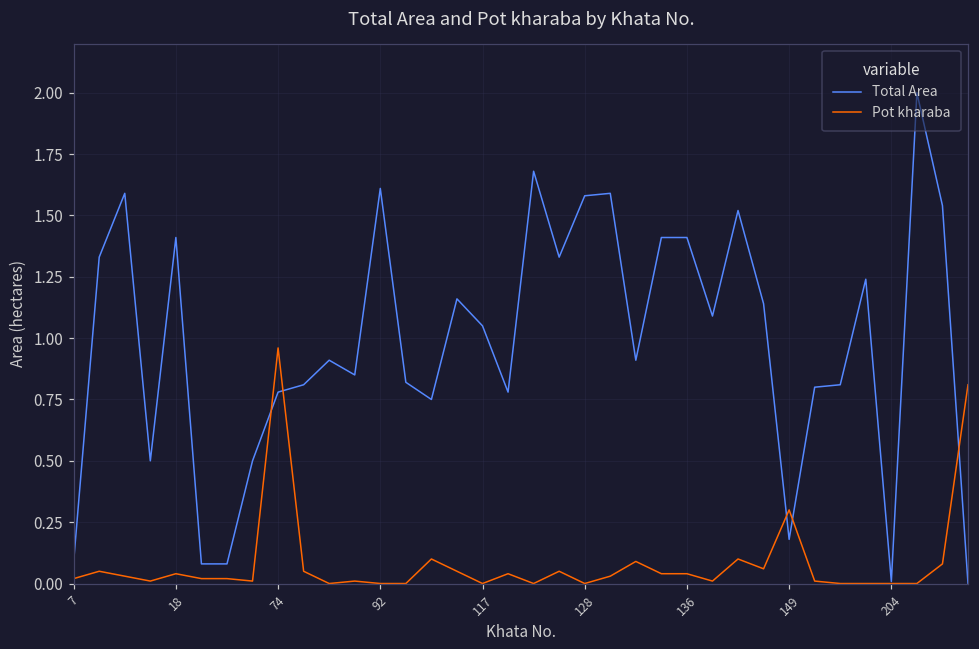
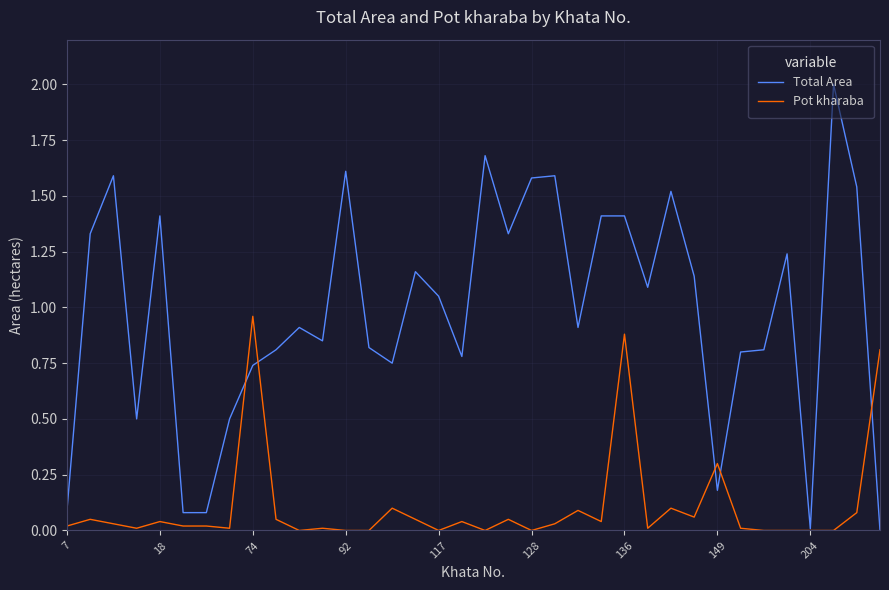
  {
    "Total Area": {
-     "74": 0.78,
+     "74": 0.74,
      "92": 1.61,
      "117": 1.05,
      "128": 1.58,
      "136": 1.41,
      "149": 0.18
    },
    "Pot kharaba": {
      "74": 0.96,
      "92": 0.00,
      "117": 0.00,
      "128": 0.00,
-     "136": 0.04,
+     "136": 0.88,
      "149": 0.30
    }
  }
